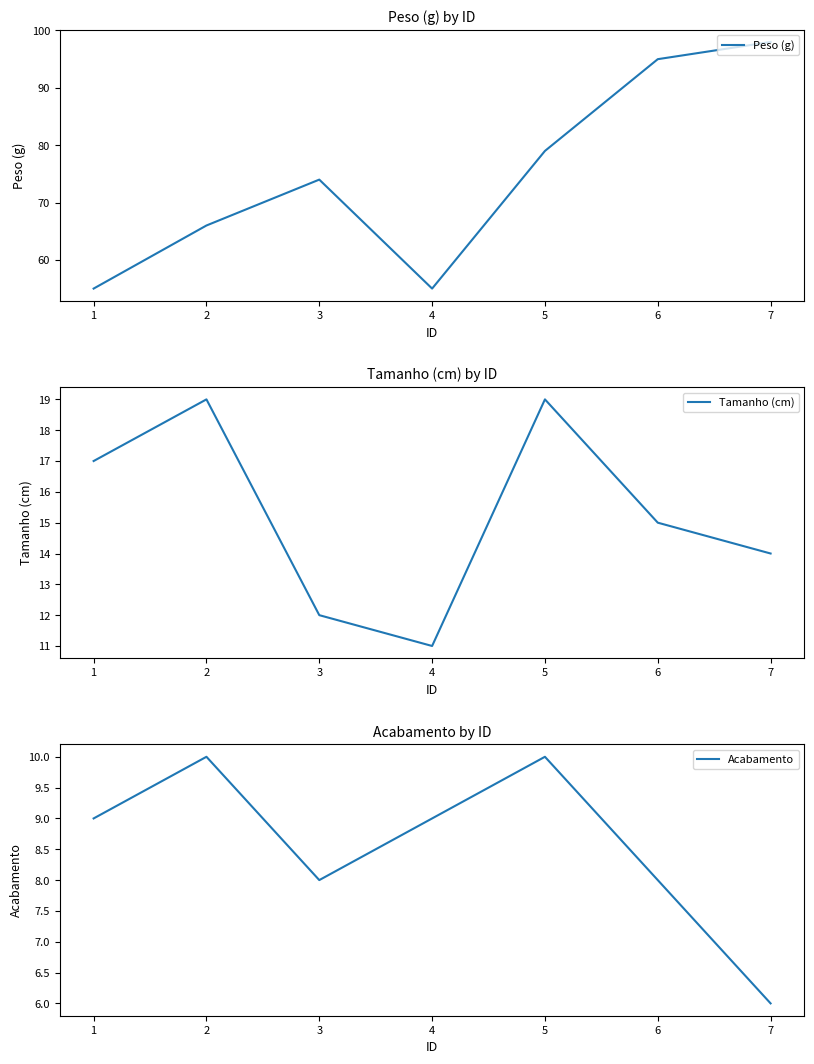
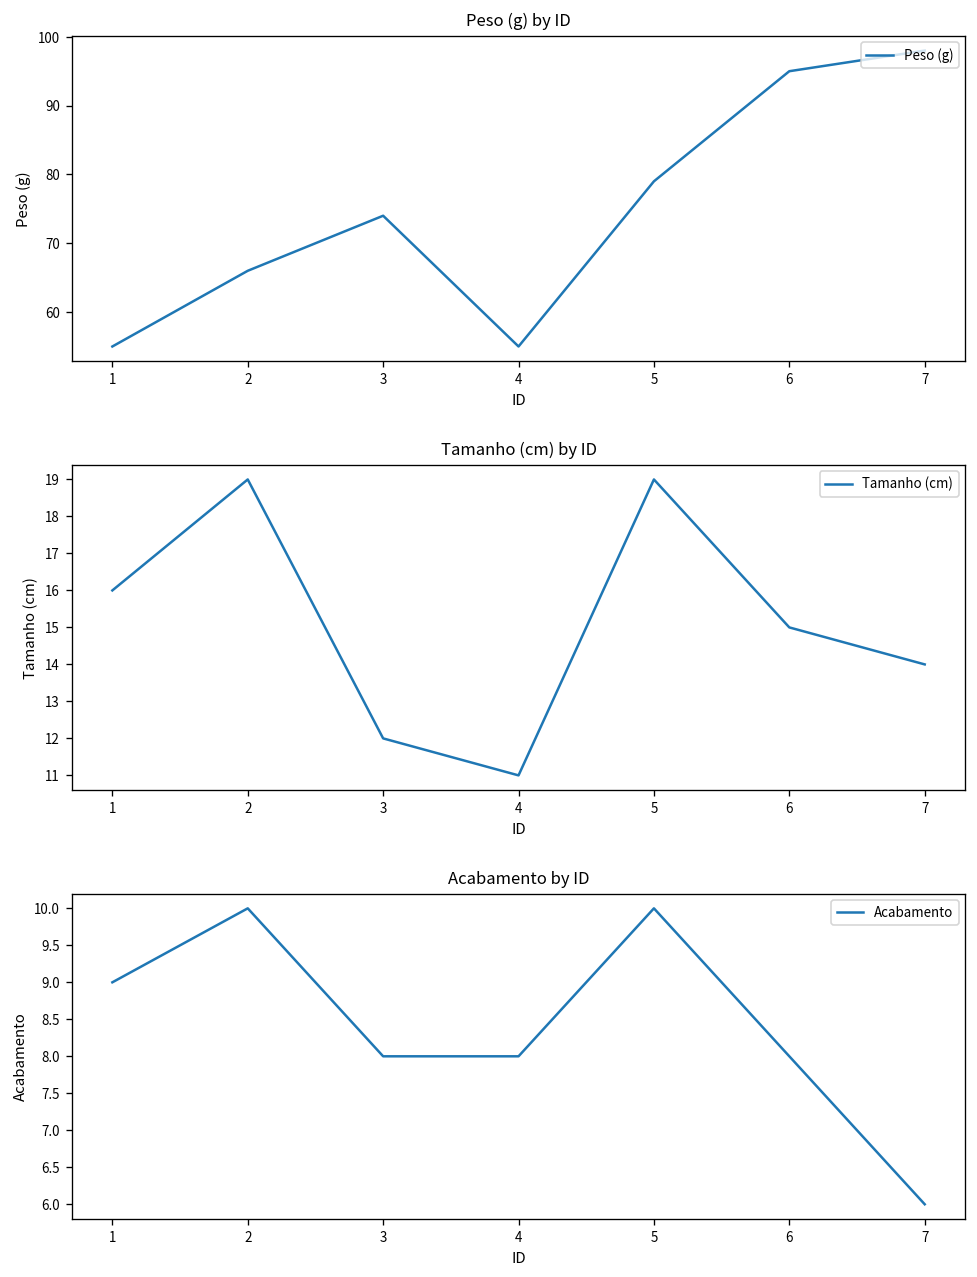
  {
    "Peso (g) by ID": {
      "1": 55,
      "2": 66,
      "3": 74,
      "4": 55,
      "5": 79,
      "6": 95
    },
    "Tamanho (cm) by ID": {
-     "1": 17,
+     "1": 16,
      "2": 19,
      "3": 12,
      "4": 11,
      "5": 19,
      "6": 15,
      "7": 14
    },
    "Acabamento by ID": {
      "1": 9,
      "2": 10,
      "3": 8,
-     "4": 9,
+     "4": 8,
      "5": 10,
      "6": 8,
      "7": 6
    }
  }
